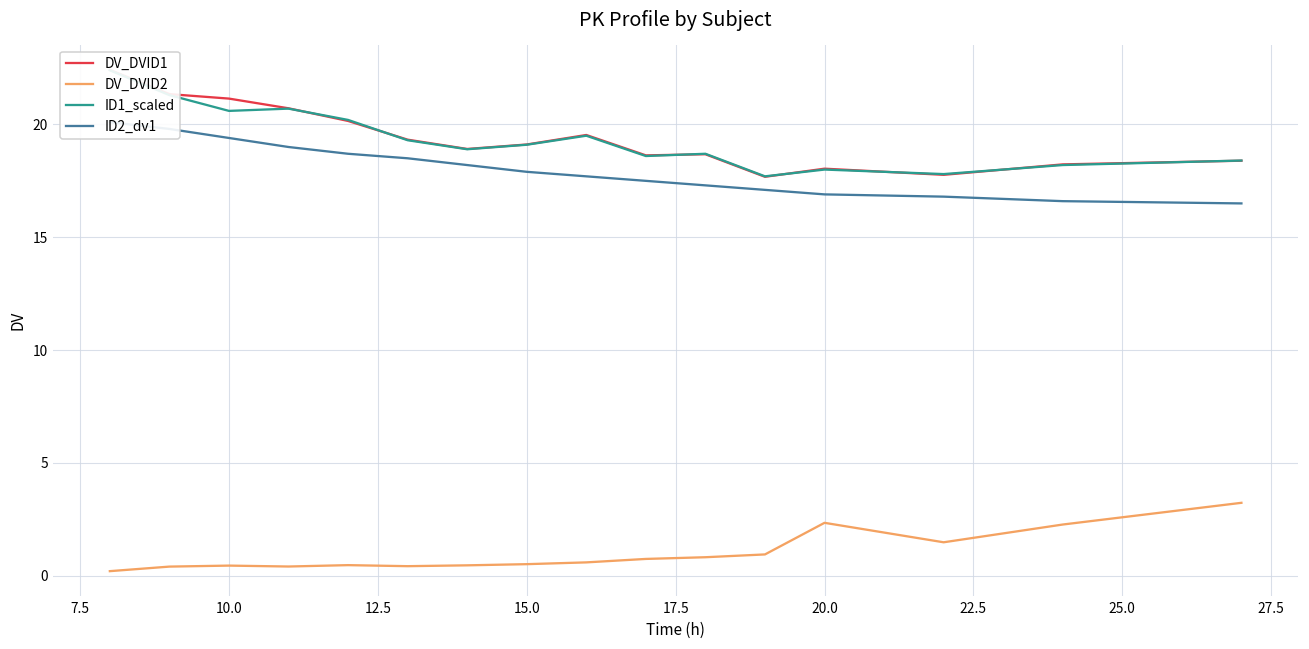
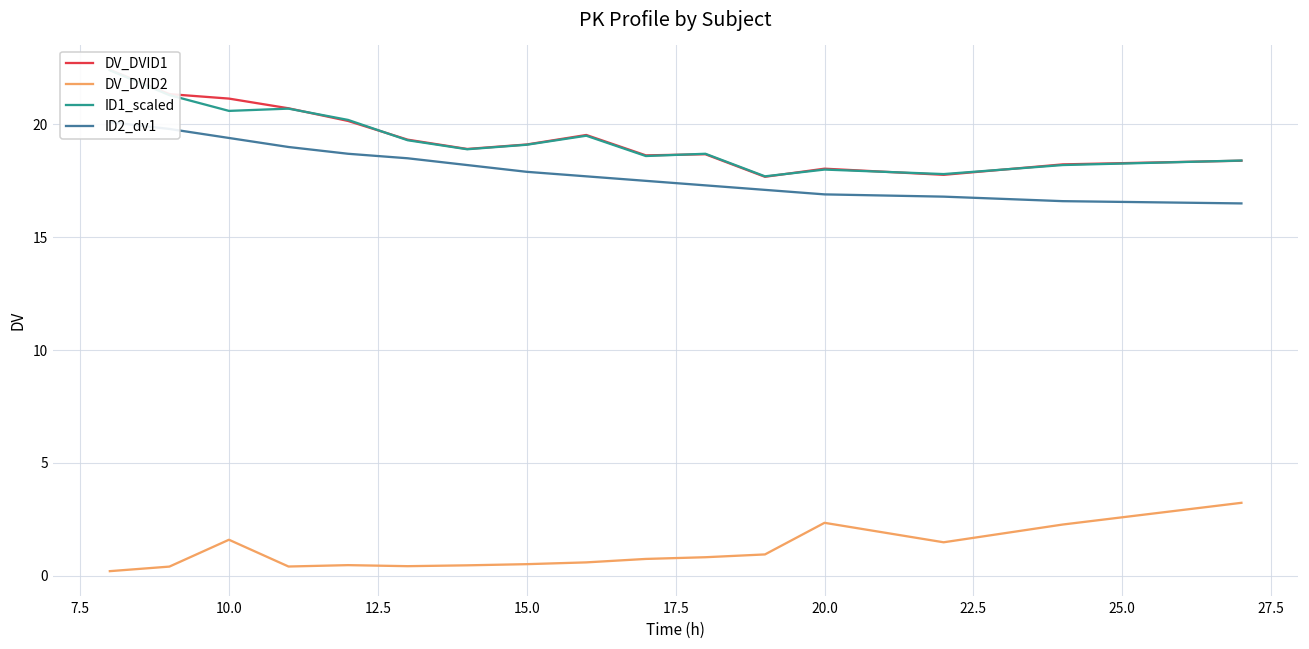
  {
    "DV_DVID1": {
      "10.0": 21.1
    },
    "DV_DVID2": {
-     "10.0": 0.4,
+     "10.0": 1.6,
      "15.0": 0.5,
      "20.0": 2.3
    }
  }
